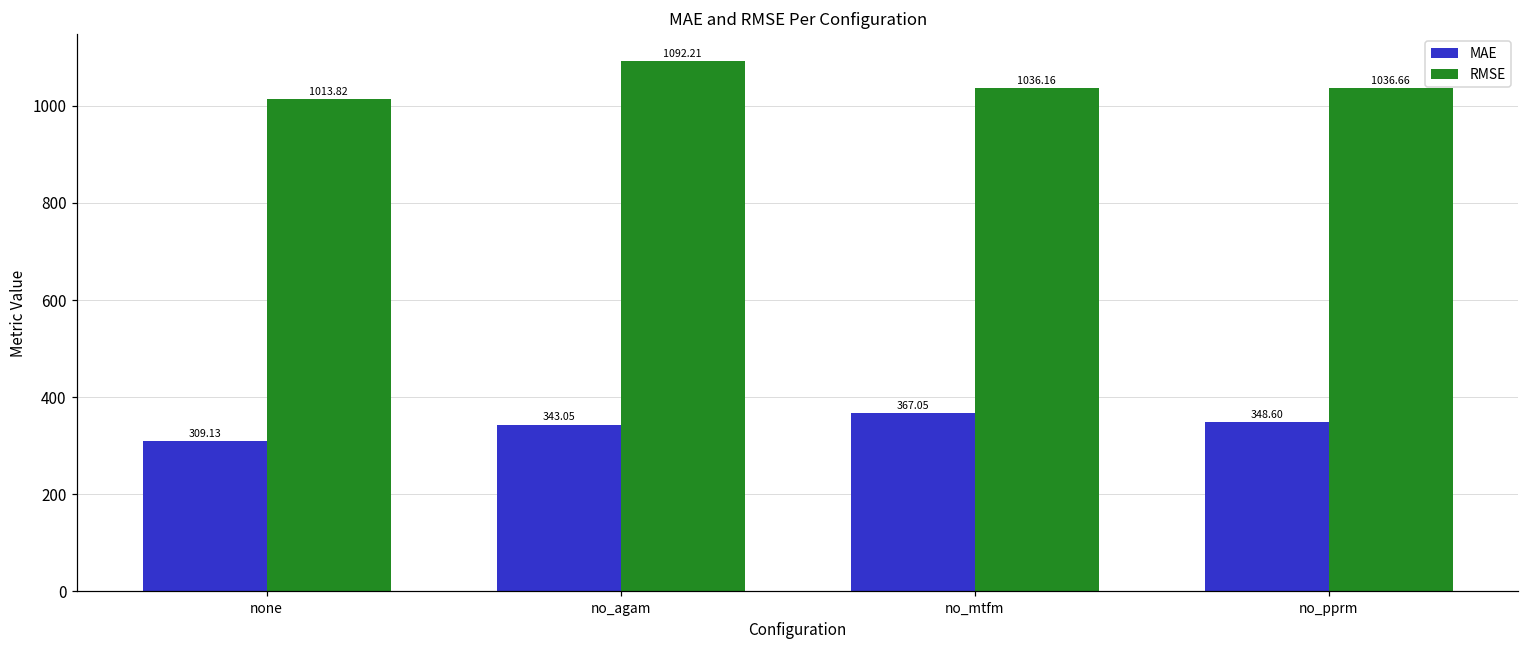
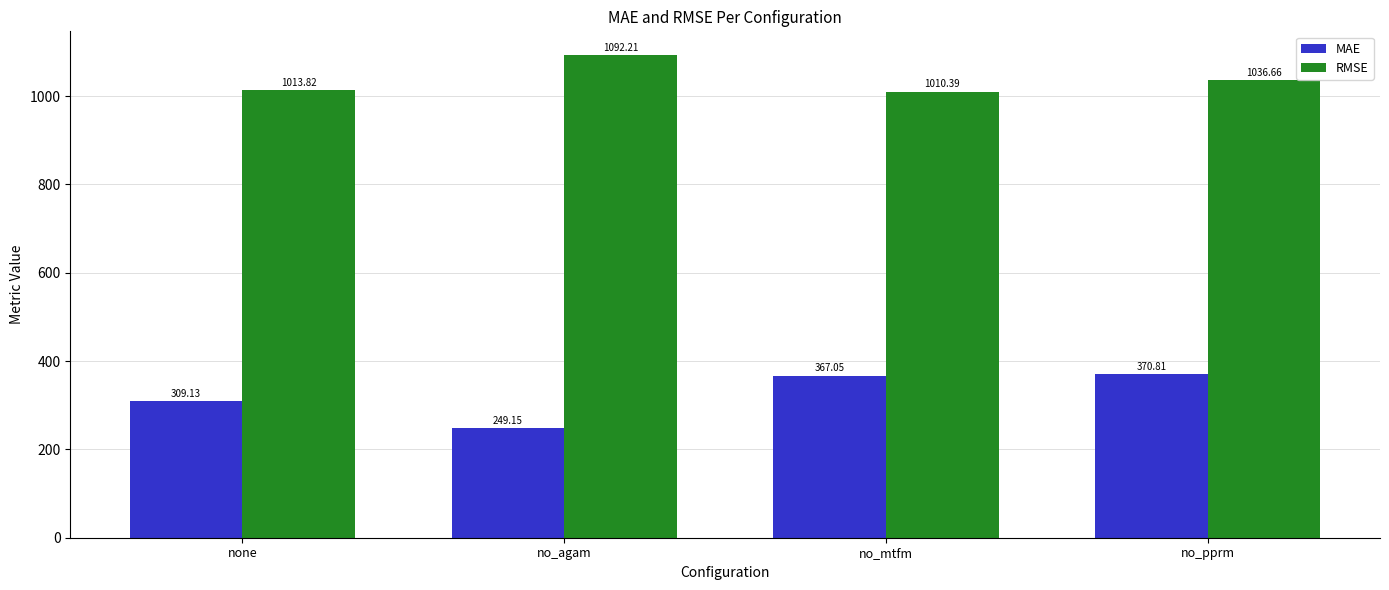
  {
    "MAE": {
      "none": 309.13,
-     "no_agam": 343.05,
+     "no_agam": 249.15,
      "no_mtfm": 367.05,
-     "no_pprm": 348.60
+     "no_pprm": 370.81
    },
    "RMSE": {
      "none": 1013.82,
      "no_agam": 1092.21,
-     "no_mtfm": 1036.16,
+     "no_mtfm": 1010.39,
      "no_pprm": 1036.66
    }
  }
